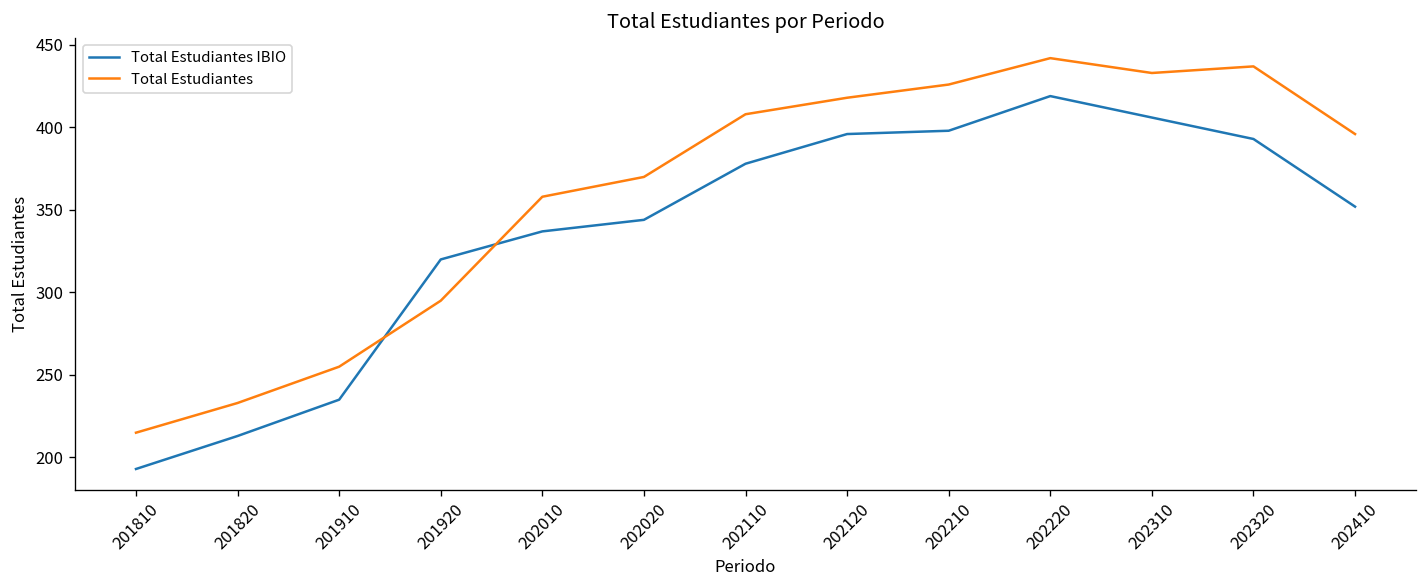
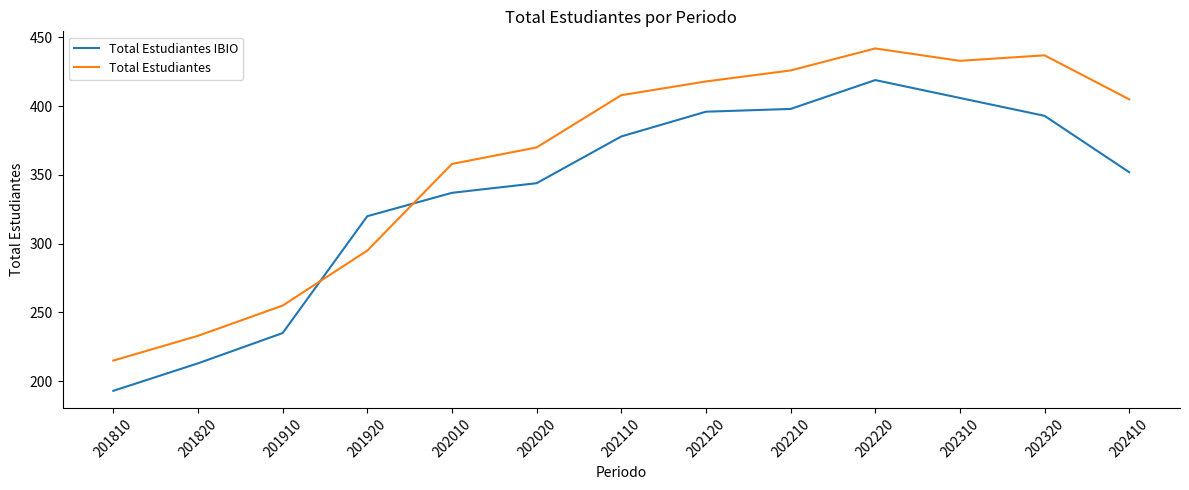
  {
    "Total Estudiantes IBIO": {
      "201810": 193,
      "201820": 213,
      "201910": 235,
      "201920": 320,
      "202010": 337,
      "202020": 344,
      "202110": 378,
      "202120": 396,
      "202210": 398,
      "202220": 419,
      "202310": 406,
      "202320": 393,
      "202410": 352
    },
    "Total Estudiantes": {
      "201810": 215,
      "201820": 233,
      "201910": 255,
      "201920": 295,
      "202010": 358,
      "202020": 370,
      "202110": 408,
      "202120": 418,
      "202210": 426,
      "202220": 442,
      "202310": 433,
      "202320": 437,
-     "202410": 396
+     "202410": 405
    }
  }
